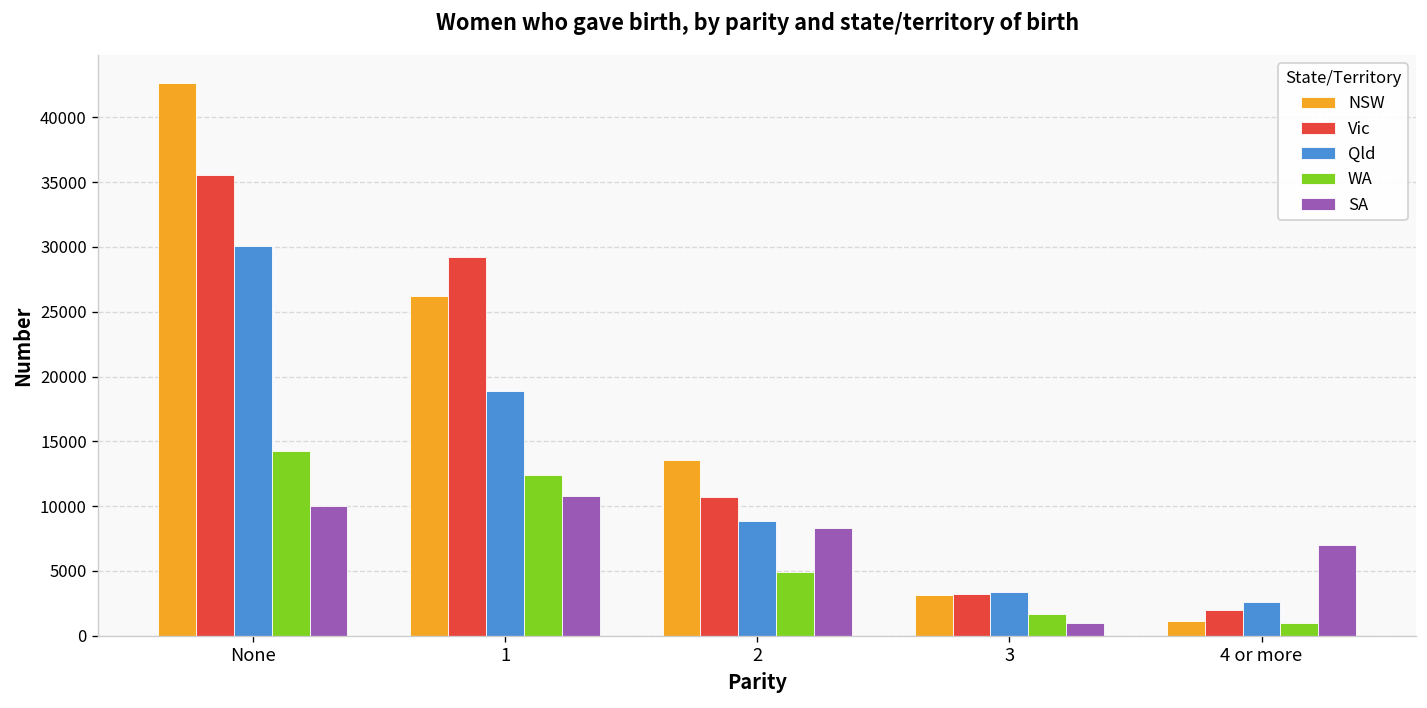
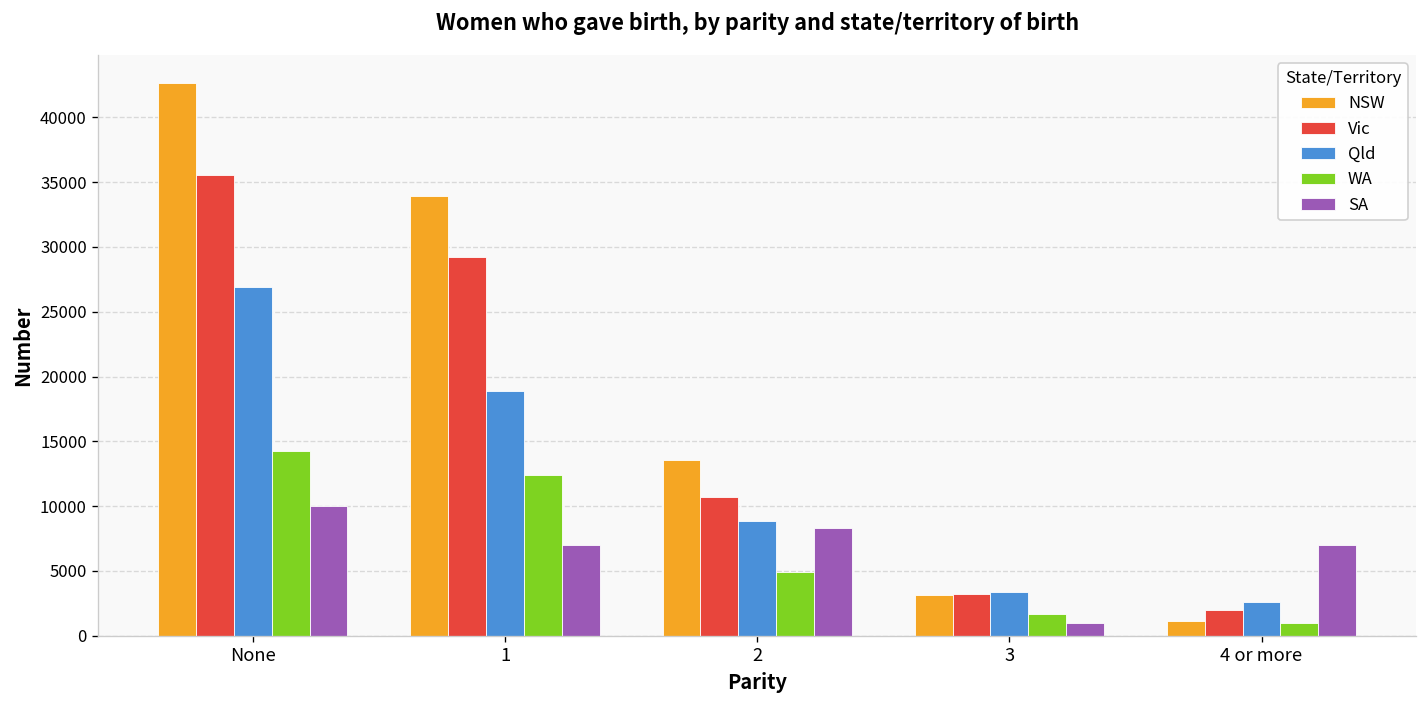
  {
    "NSW": {
      "None": 42700,
-     "1": 26200,
+     "1": 33900,
      "2": 13600,
      "3": 3200,
      "4 or more": 1200
    },
    "Vic": {
      "None": 35500,
      "1": 29200,
      "2": 10700,
      "3": 3200,
      "4 or more": 2000
    },
    "Qld": {
-     "None": 30000,
+     "None": 26900,
      "1": 18900,
      "2": 8900,
      "3": 3400,
      "4 or more": 2600
    },
    "WA": {
      "None": 14200,
      "1": 12400,
      "2": 4900,
      "3": 1700,
      "4 or more": 1000
    },
    "SA": {
      "None": 10000,
-     "1": 10800,
+     "1": 7000,
      "2": 8300,
      "3": 1000,
      "4 or more": 7000
    }
  }
